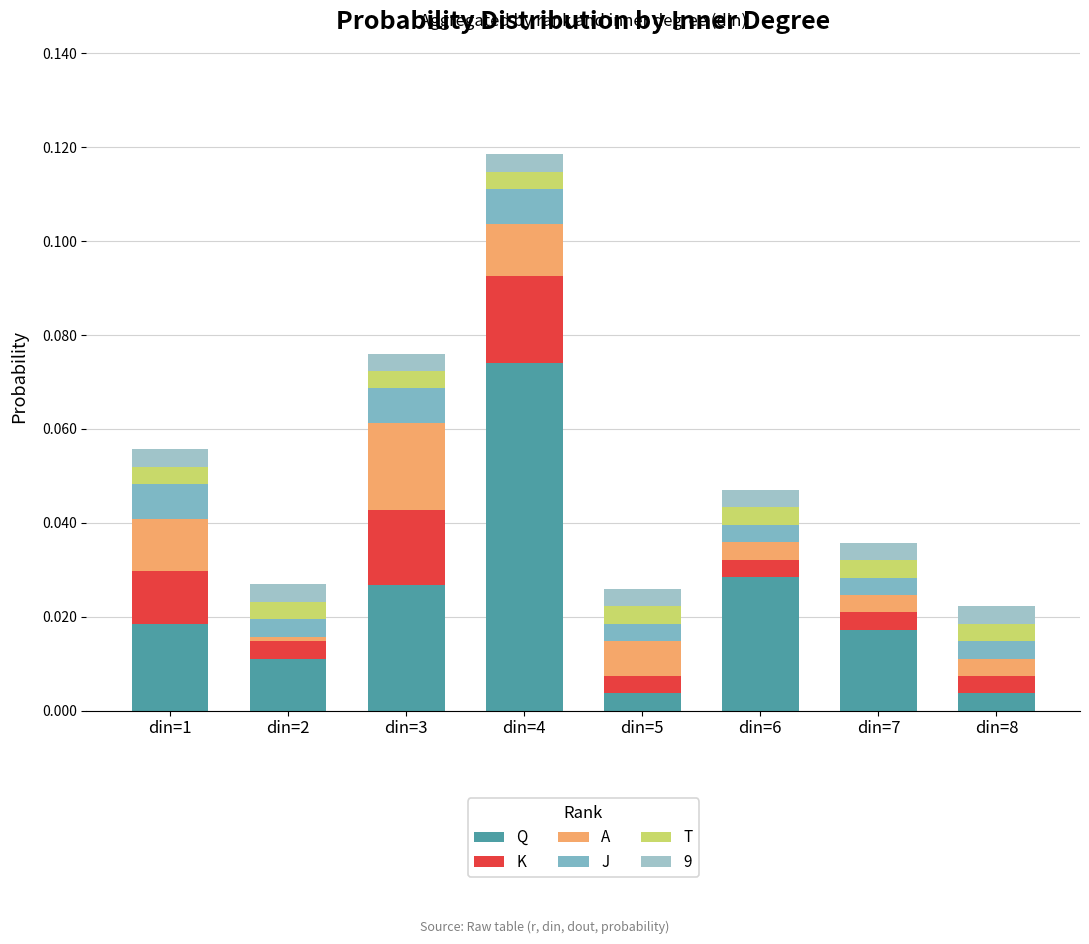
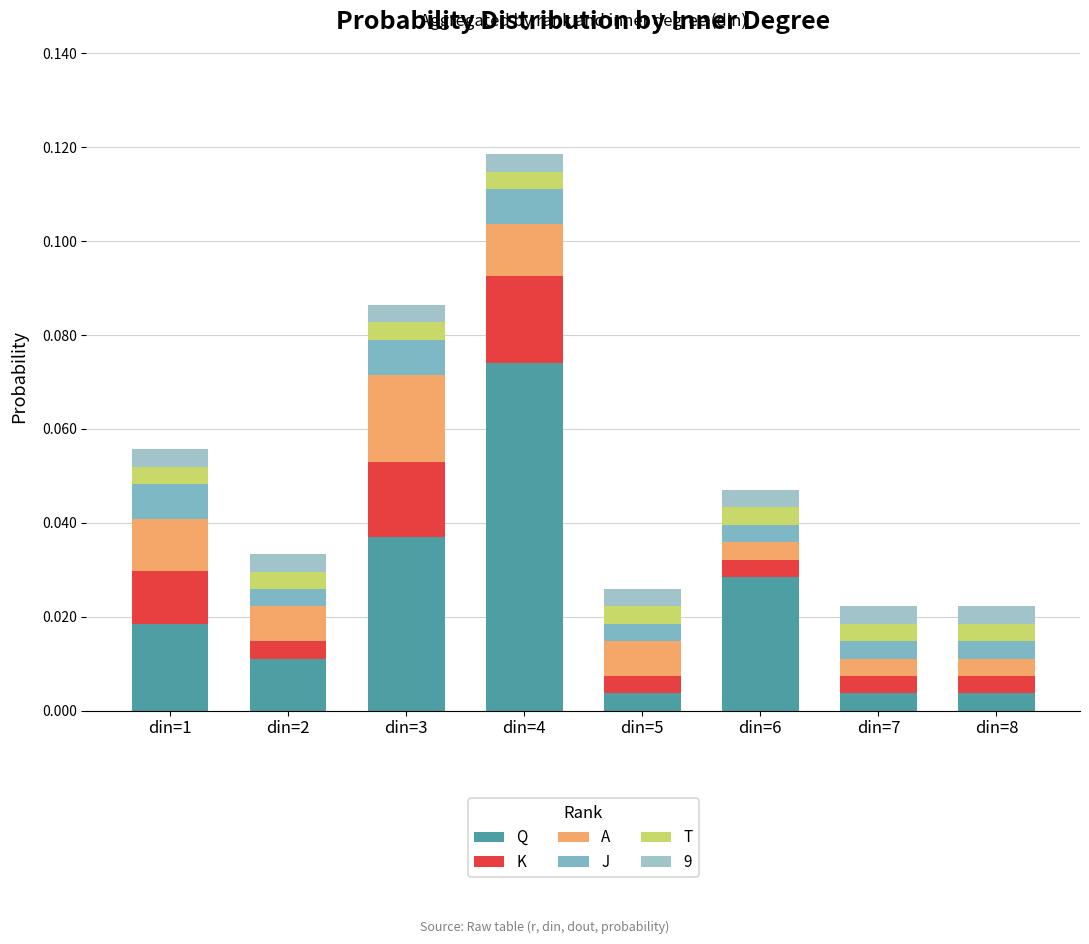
  {
    "Q": {
      "din=1": 0.019,
      "din=2": 0.011,
-     "din=3": 0.027,
+     "din=3": 0.037,
      "din=4": 0.074,
      "din=5": 0.004,
      "din=6": 0.028,
-     "din=7": 0.017,
+     "din=7": 0.004,
      "din=8": 0.004
    },
    "K": {
      "din=1": 0.011,
      "din=2": 0.004,
      "din=3": 0.016,
      "din=4": 0.019,
      "din=5": 0.004,
      "din=6": 0.004,
      "din=7": 0.004,
      "din=8": 0.004
    },
    "A": {
      "din=1": 0.011,
-     "din=2": 0.001,
+     "din=2": 0.007,
      "din=3": 0.019,
      "din=4": 0.011,
      "din=5": 0.007,
      "din=6": 0.004,
      "din=7": 0.004,
      "din=8": 0.004
    },
    "T": {
      "din=1": 0.004,
      "din=2": 0.004,
      "din=3": 0.004,
      "din=4": 0.004,
      "din=5": 0.004,
      "din=6": 0.004,
      "din=7": 0.004,
      "din=8": 0.004
    }
  }
